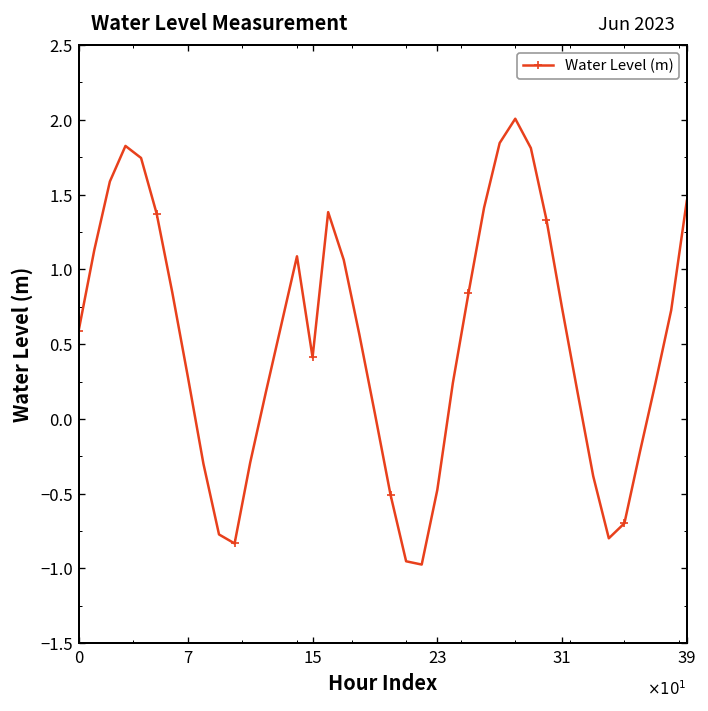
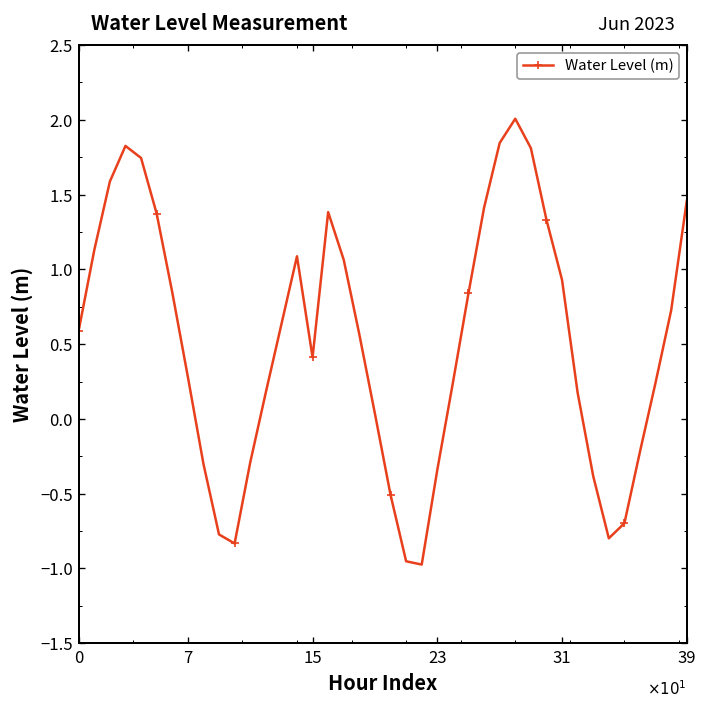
  {
    "0": 0.59,
    "7": 0.28,
    "15": 0.41,
-   "23": -0.48,
-   "31": 0.74,
+   "23": -0.34,
+   "31": 0.93,
    "39": 1.46
  }
